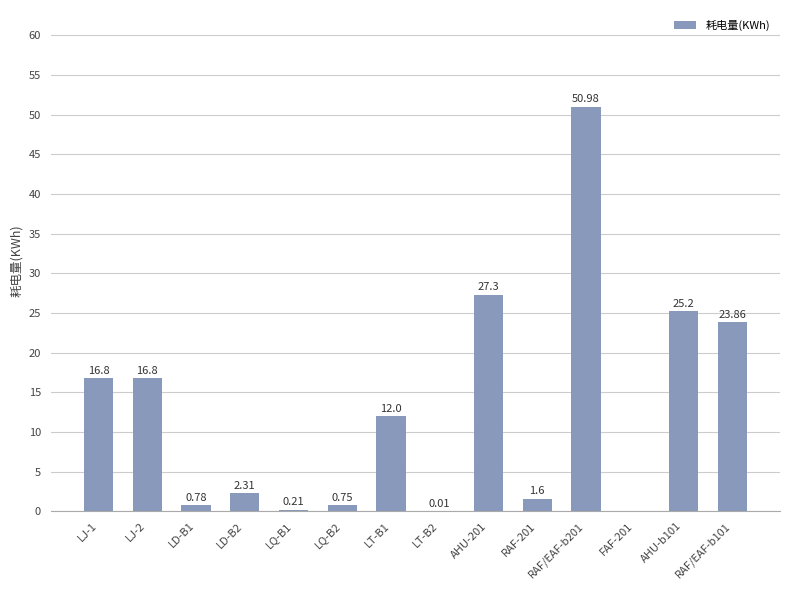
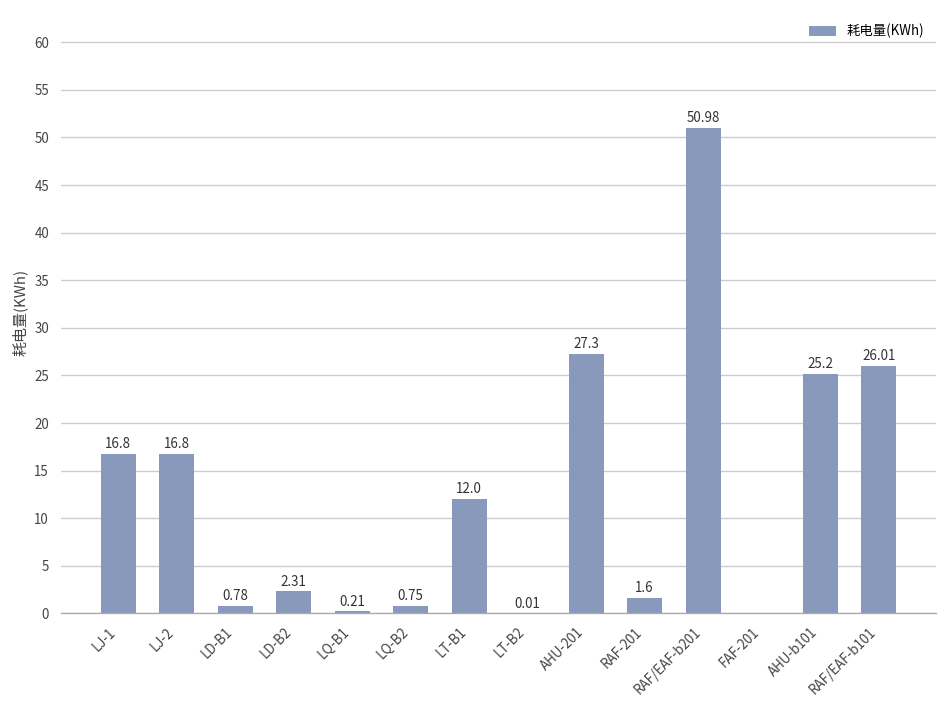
  {
    "LJ-1": 16.8,
    "LJ-2": 16.8,
    "LD-B1": 0.78,
    "LD-B2": 2.31,
    "LQ-B1": 0.21,
    "LQ-B2": 0.75,
    "LT-B1": 12.0,
    "LT-B2": 0.01,
    "AHU-201": 27.3,
    "RAF-201": 1.6,
    "RAF/EAF-b201": 50.98,
    "AHU-b101": 25.2,
-   "RAF/EAF-b101": 23.86
+   "RAF/EAF-b101": 26.01
  }
